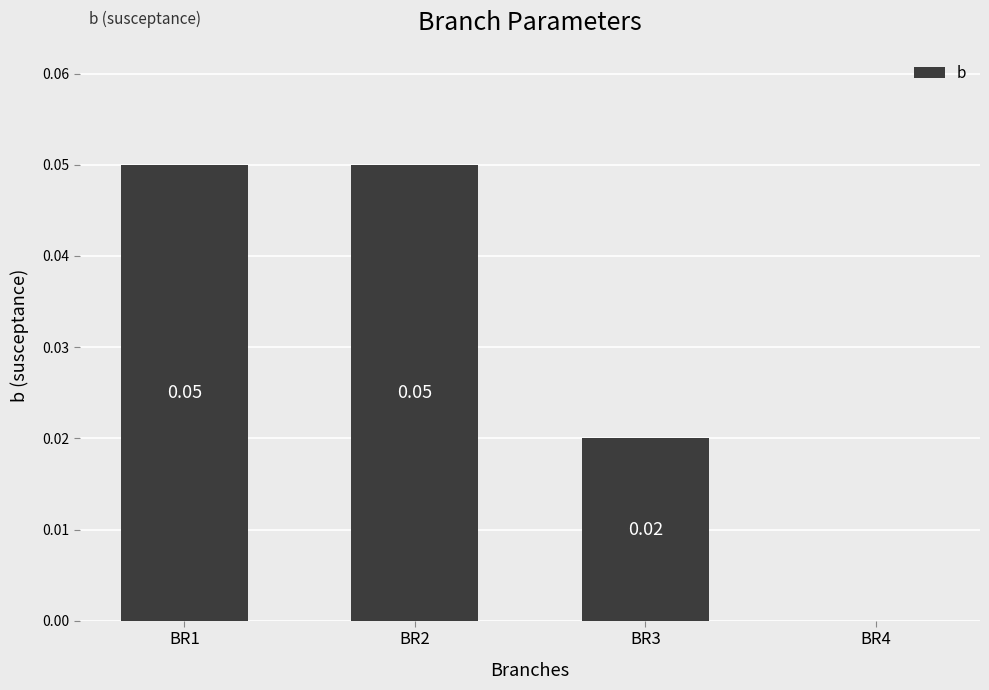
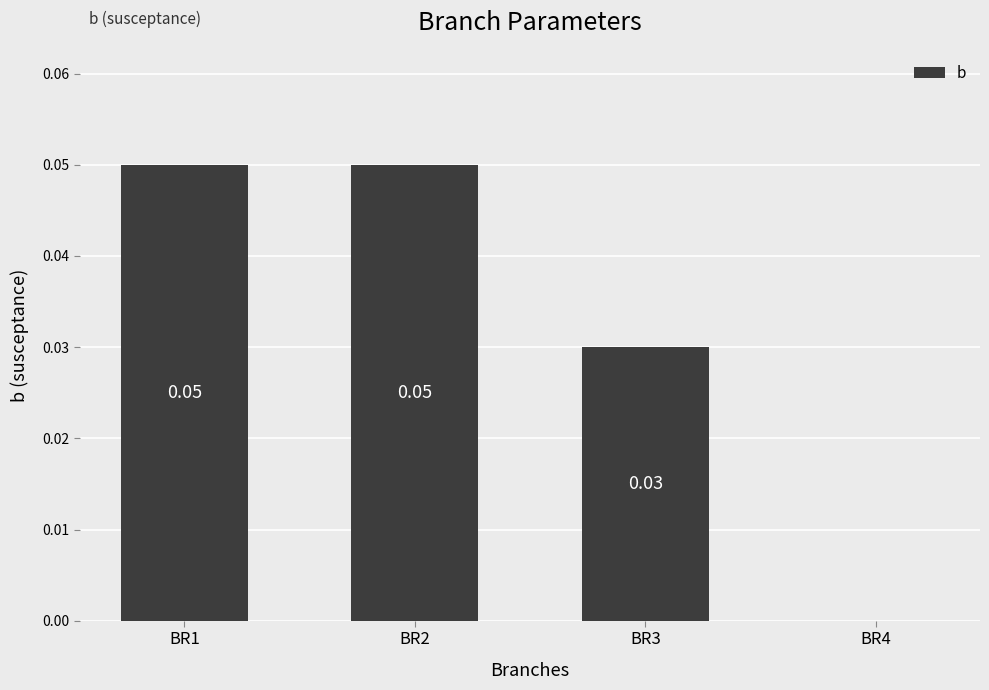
  {
    "BR1": 0.05,
    "BR2": 0.05,
-   "BR3": 0.02
+   "BR3": 0.03
  }
